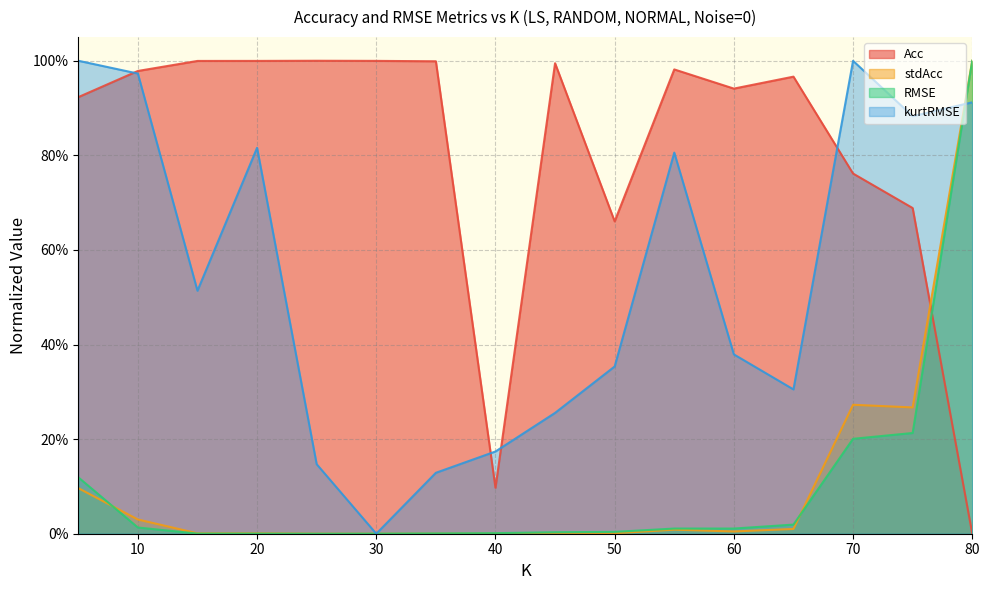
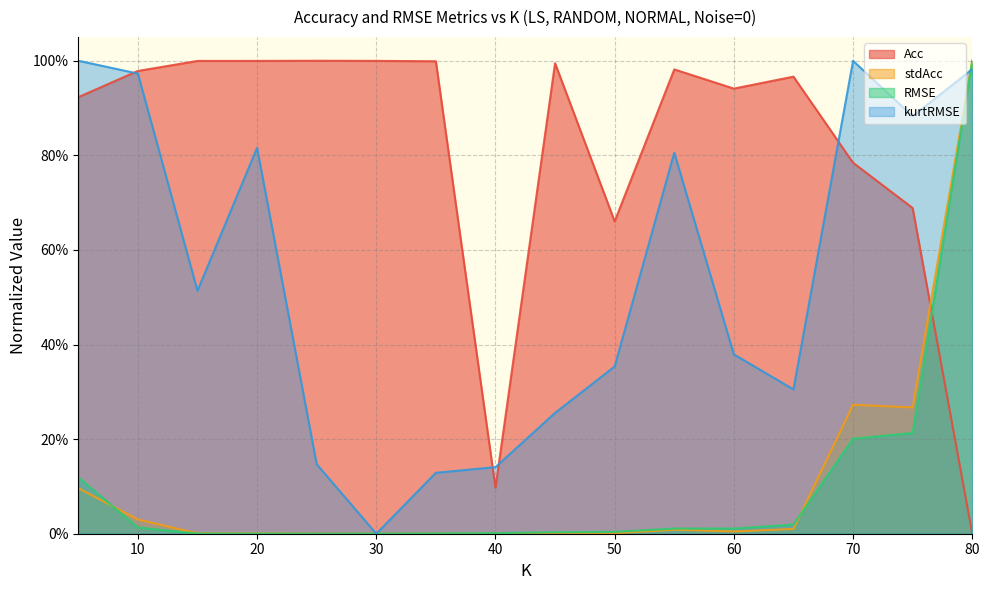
  {
    "Acc": {
      "10": "98%",
      "20": "100%",
      "30": "100%",
      "40": "10%",
      "50": "66%",
      "60": "94%",
-     "70": "76%",
+     "70": "78%",
      "80": "0%"
    },
    "stdAcc": {
      "10": "3%",
      "60": "0%",
      "70": "27%"
    },
    "RMSE": {
      "10": "1%",
      "60": "1%",
      "70": "20%"
    },
    "kurtRMSE": {
      "10": "97%",
      "20": "82%",
-     "40": "17%",
+     "40": "14%",
      "50": "35%",
      "60": "38%",
      "70": "100%",
-     "80": "91%"
+     "80": "98%"
    }
  }
